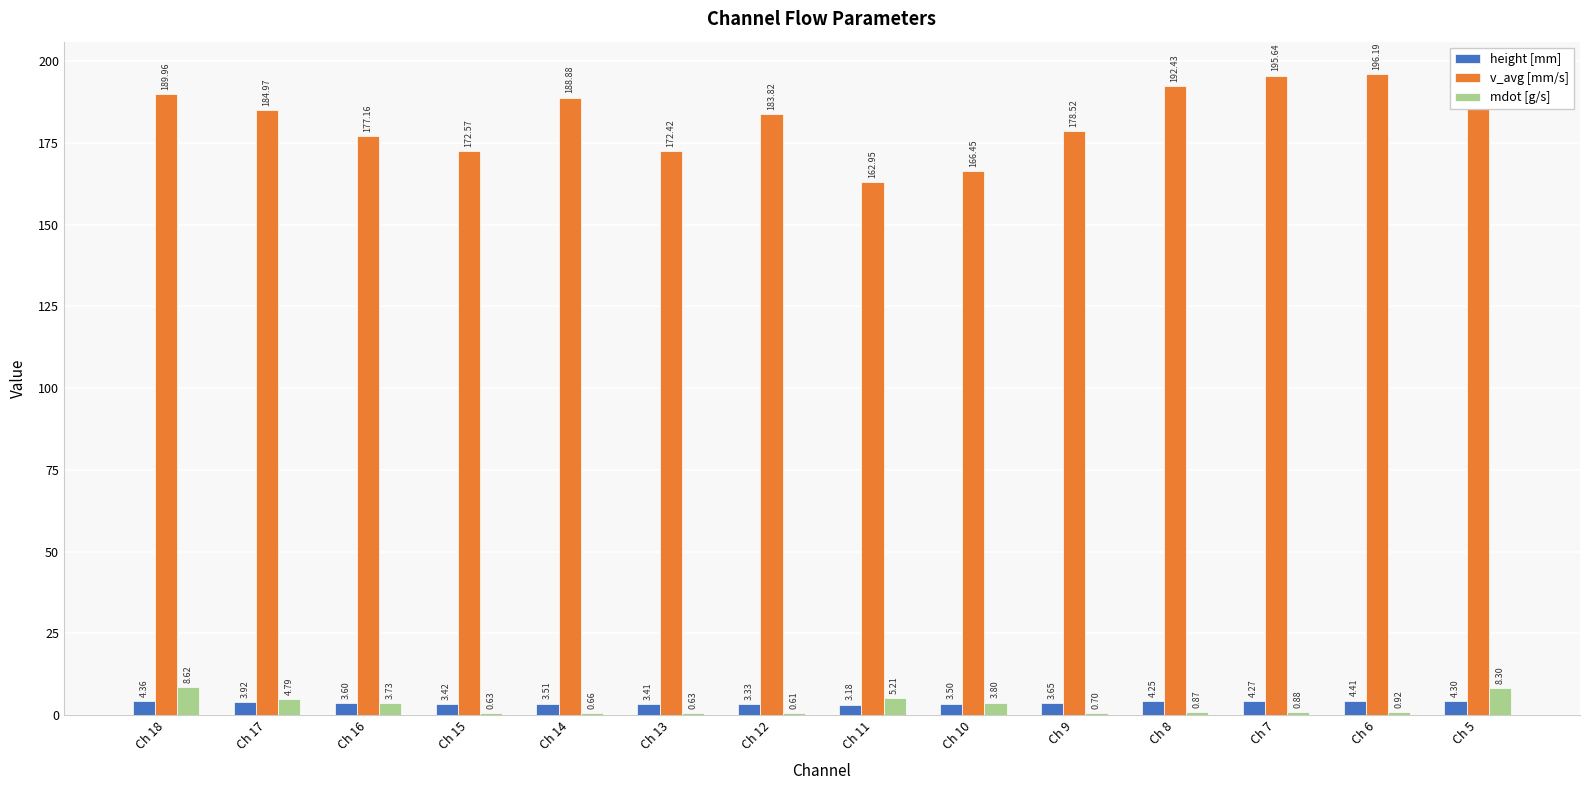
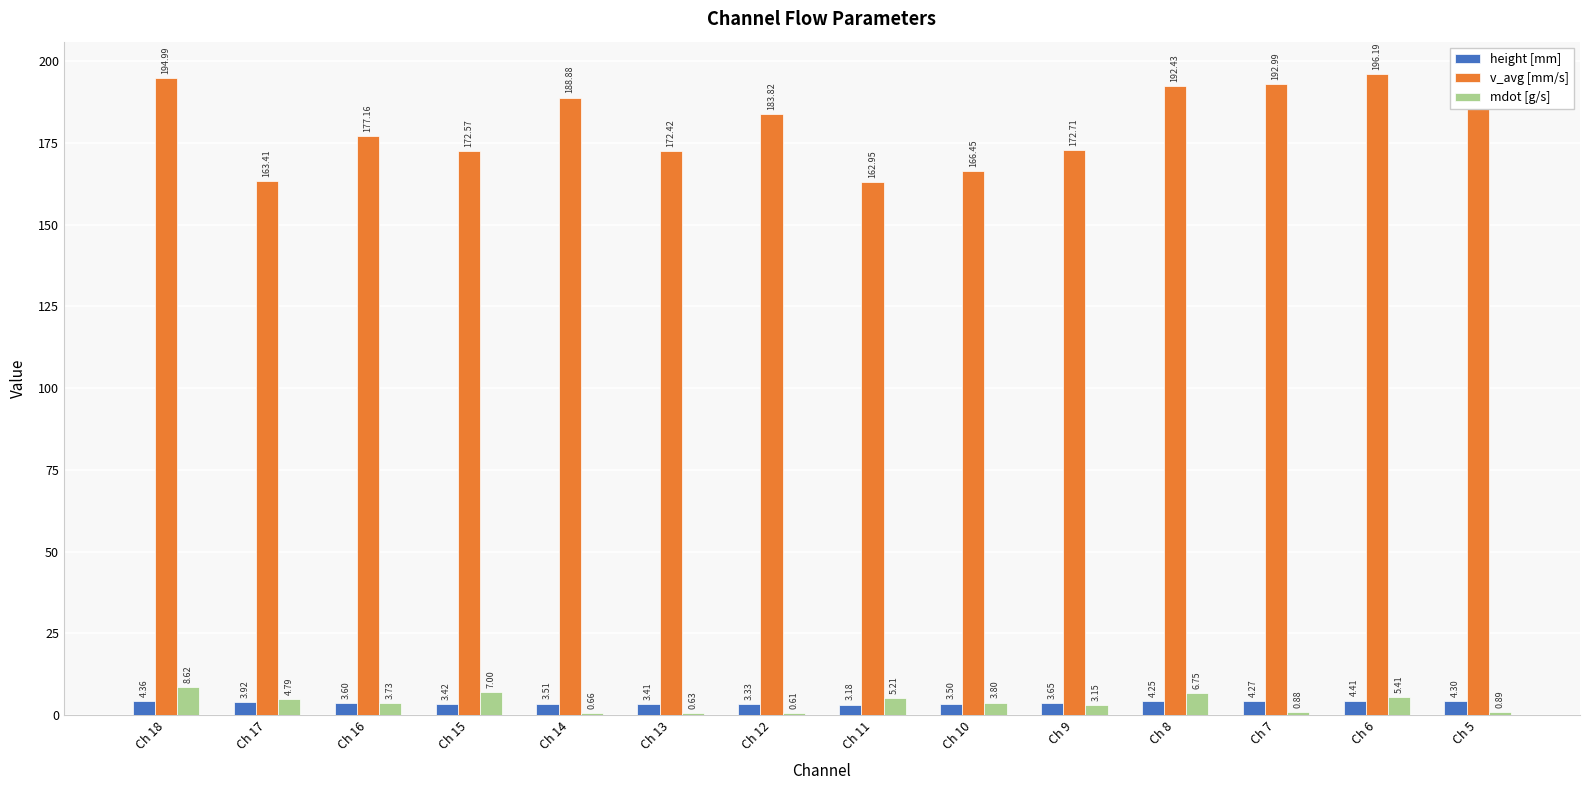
  {
    "height [mm]": {
      "Ch 18": 4.36,
      "Ch 17": 3.92,
      "Ch 16": 3.60,
      "Ch 15": 3.42,
      "Ch 14": 3.51,
      "Ch 13": 3.41,
      "Ch 12": 3.33,
      "Ch 11": 3.18,
      "Ch 10": 3.50,
      "Ch 9": 3.65,
      "Ch 8": 4.25,
      "Ch 7": 4.27,
      "Ch 6": 4.41,
      "Ch 5": 4.30
    },
    "v_avg [mm/s]": {
-     "Ch 18": 189.96,
-     "Ch 17": 184.97,
+     "Ch 18": 194.99,
+     "Ch 17": 163.41,
      "Ch 16": 177.16,
      "Ch 15": 172.57,
      "Ch 14": 188.88,
      "Ch 13": 172.42,
      "Ch 12": 183.82,
      "Ch 11": 162.95,
      "Ch 10": 166.45,
-     "Ch 9": 178.52,
+     "Ch 9": 172.71,
      "Ch 8": 192.43,
-     "Ch 7": 195.64,
+     "Ch 7": 192.99,
      "Ch 6": 196.19
    },
    "mdot [g/s]": {
      "Ch 18": 8.62,
      "Ch 17": 4.79,
      "Ch 16": 3.73,
-     "Ch 15": 0.63,
+     "Ch 15": 7.00,
      "Ch 14": 0.66,
      "Ch 13": 0.63,
      "Ch 12": 0.61,
      "Ch 11": 5.21,
      "Ch 10": 3.80,
-     "Ch 9": 0.70,
-     "Ch 8": 0.87,
+     "Ch 9": 3.15,
+     "Ch 8": 6.75,
      "Ch 7": 0.88,
-     "Ch 6": 0.92,
-     "Ch 5": 8.30
+     "Ch 6": 5.41,
+     "Ch 5": 0.89
    }
  }
